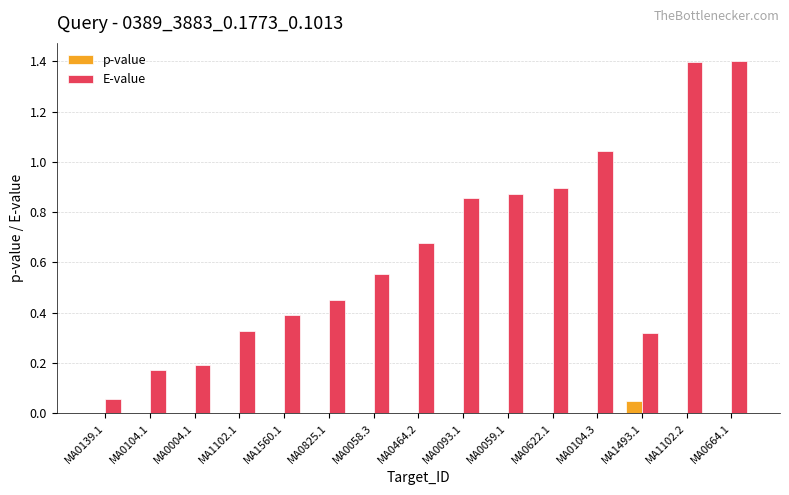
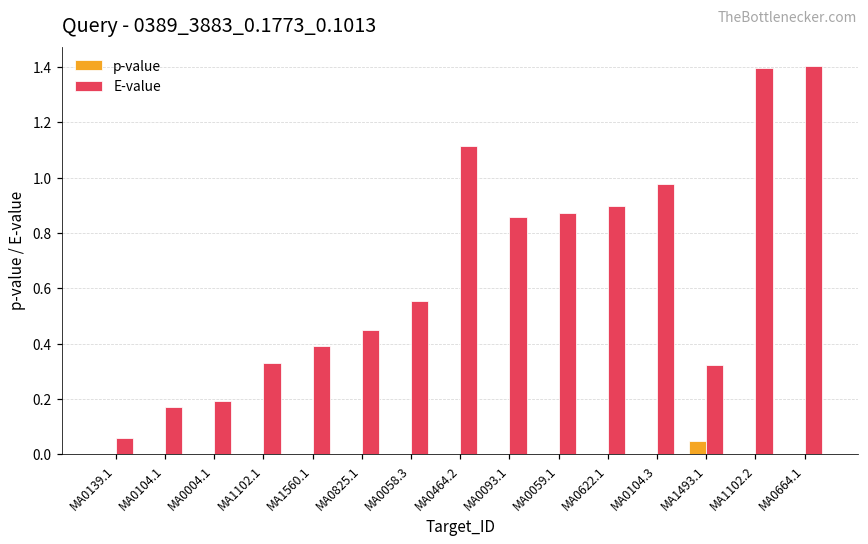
  {
    "p-value": {
      "MA1493.1": 0.05
    },
    "E-value": {
      "MA0139.1": 0.06,
      "MA0104.1": 0.17,
      "MA0004.1": 0.19,
      "MA1102.1": 0.33,
      "MA1560.1": 0.39,
      "MA0825.1": 0.45,
      "MA0058.3": 0.55,
-     "MA0464.2": 0.68,
+     "MA0464.2": 1.11,
      "MA0093.1": 0.86,
      "MA0059.1": 0.87,
      "MA0622.1": 0.90,
-     "MA0104.3": 1.04,
+     "MA0104.3": 0.98,
      "MA1493.1": 0.32,
      "MA1102.2": 1.40,
      "MA0664.1": 1.40
    }
  }
